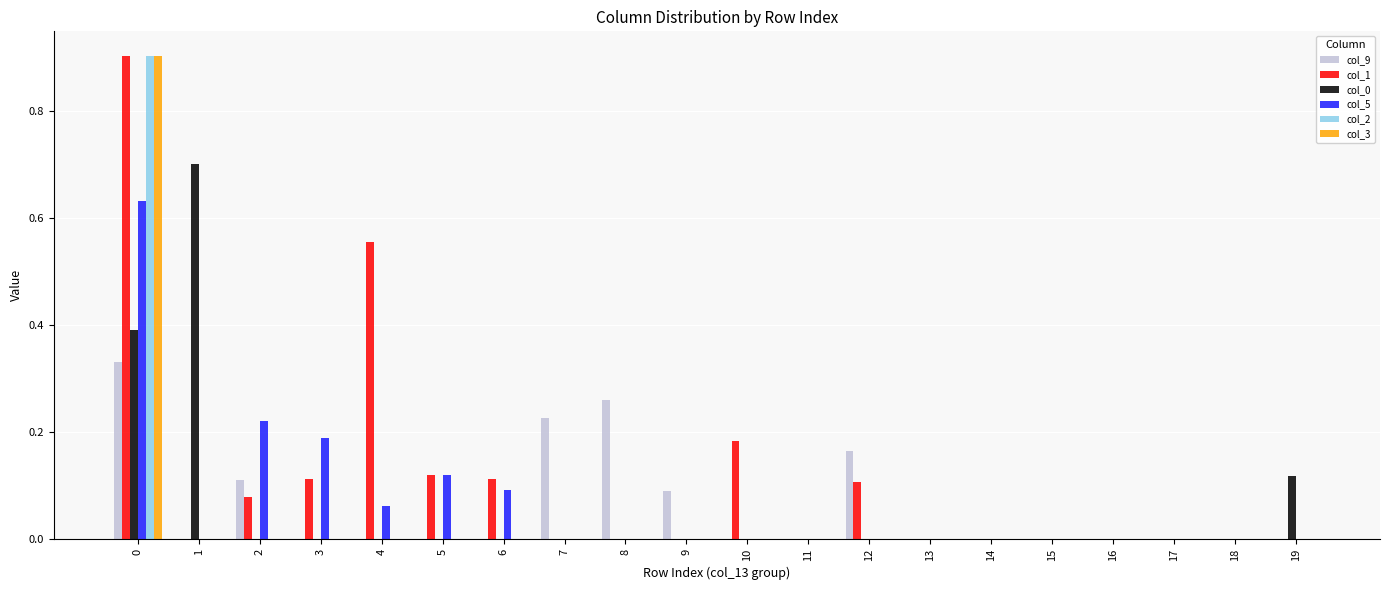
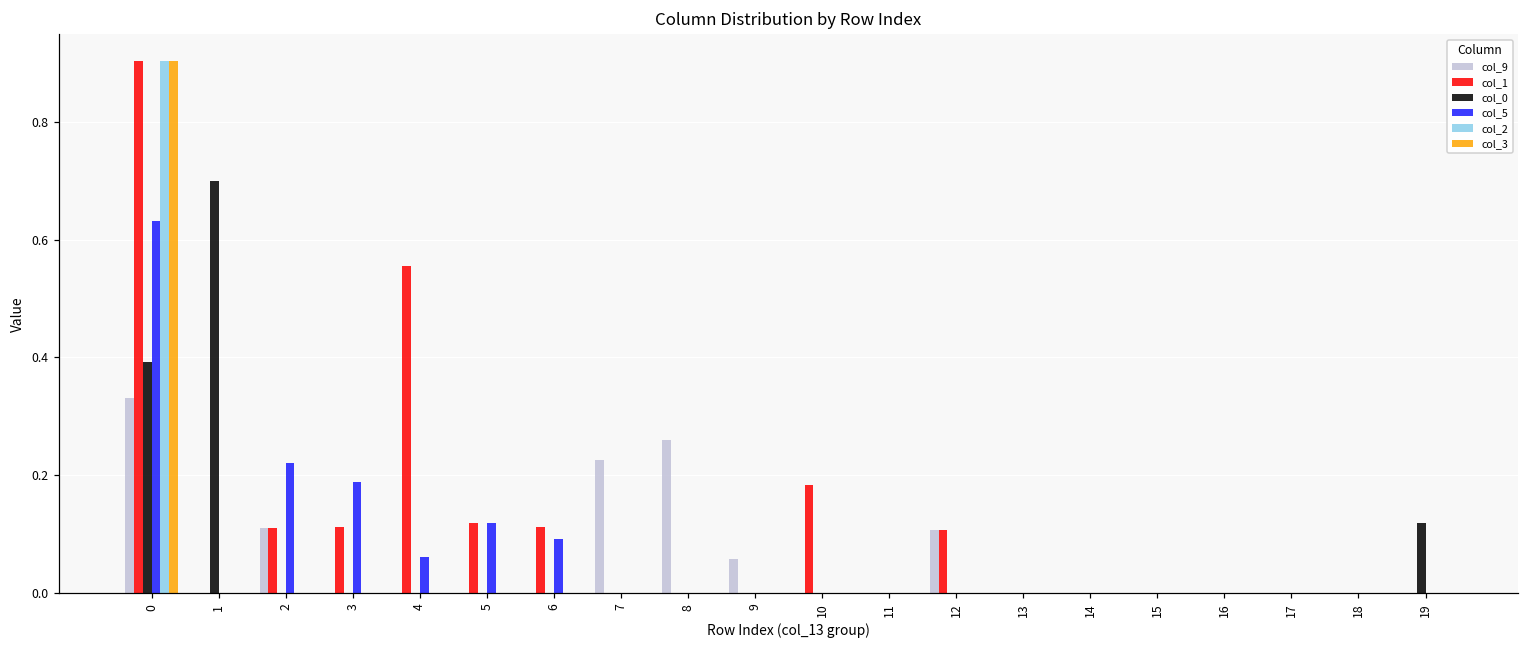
  {
    "col_9": {
      "0": 0.33,
      "1": 0.00,
      "2": 0.11,
      "3": 0.00,
      "4": 0.00,
      "5": 0.00,
      "6": 0.00,
      "7": 0.23,
      "8": 0.26,
-     "9": 0.09,
+     "9": 0.06,
      "10": 0.00,
      "11": 0.00,
-     "12": 0.16,
+     "12": 0.11,
      "13": 0.00,
      "14": 0.00,
      "15": 0.00,
      "16": 0.00,
      "17": 0.00,
      "18": 0.00,
      "19": 0.00
    },
    "col_1": {
      "0": 0.90,
      "1": 0.00,
-     "2": 0.08,
+     "2": 0.11,
      "3": 0.11,
      "4": 0.55,
      "5": 0.12,
      "6": 0.11,
      "7": 0.00,
      "8": 0.00,
      "9": 0.00,
      "10": 0.18,
      "11": 0.00,
      "12": 0.11,
      "13": 0.00,
      "14": 0.00,
      "15": 0.00,
      "16": 0.00,
      "17": 0.00,
      "18": 0.00,
      "19": 0.00
    },
    "col_0": {
      "0": 0.39,
      "1": 0.70,
      "2": 0.00,
      "3": 0.00,
      "4": 0.00,
      "5": 0.00,
      "6": 0.00,
      "7": 0.00,
      "8": 0.00,
      "9": 0.00,
      "10": 0.00,
      "11": 0.00,
      "12": 0.00,
      "13": 0.00,
      "14": 0.00,
      "15": 0.00,
      "16": 0.00,
      "17": 0.00,
      "18": 0.00,
      "19": 0.12
    },
    "col_5": {
      "0": 0.63,
      "1": 0.00,
      "2": 0.22,
      "3": 0.19,
      "4": 0.06,
      "5": 0.12,
      "6": 0.09,
      "7": 0.00,
      "8": 0.00,
      "9": 0.00,
      "10": 0.00,
      "11": 0.00,
      "12": 0.00,
      "13": 0.00,
      "14": 0.00,
      "15": 0.00,
      "16": 0.00,
      "17": 0.00,
      "18": 0.00,
      "19": 0.00
    },
    "col_2": {
      "0": 0.90,
      "1": 0.00,
      "2": 0.00,
      "3": 0.00,
      "4": 0.00,
      "5": 0.00,
      "6": 0.00,
      "7": 0.00,
      "8": 0.00,
      "9": 0.00,
      "10": 0.00,
      "11": 0.00,
      "12": 0.00,
      "13": 0.00,
      "14": 0.00,
      "15": 0.00,
      "16": 0.00,
      "17": 0.00,
      "18": 0.00,
      "19": 0.00
    },
    "col_3": {
      "0": 0.90,
      "1": 0.00,
      "2": 0.00,
      "3": 0.00,
      "4": 0.00,
      "5": 0.00,
      "6": 0.00,
      "7": 0.00,
      "8": 0.00,
      "9": 0.00,
      "10": 0.00,
      "11": 0.00,
      "12": 0.00,
      "13": 0.00,
      "14": 0.00,
      "15": 0.00,
      "16": 0.00,
      "17": 0.00,
      "18": 0.00,
      "19": 0.00
    }
  }
